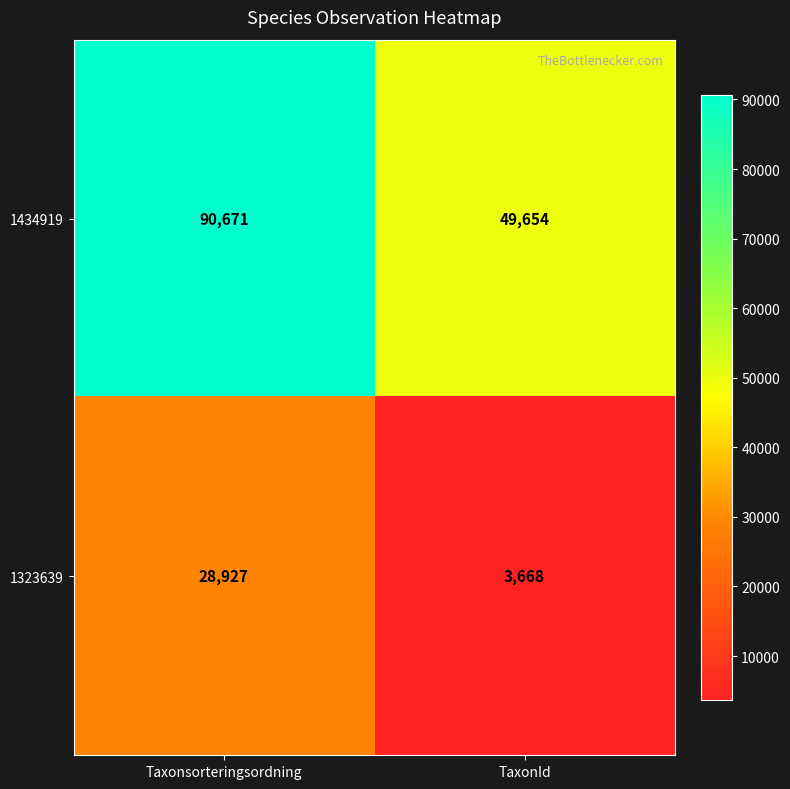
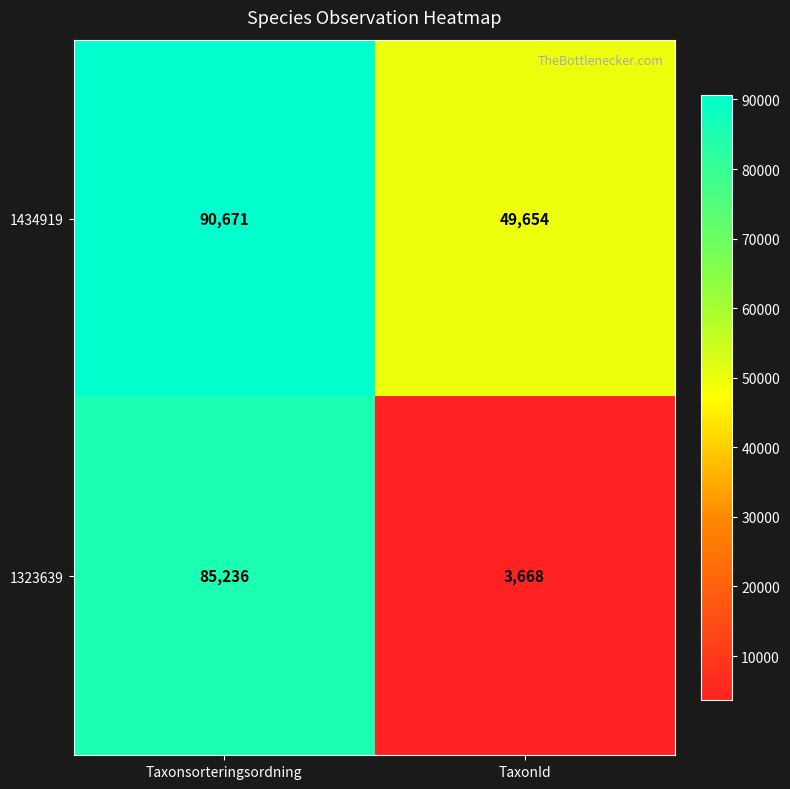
  {
    "1434919": {
      "Taxonsorteringsordning": "90,671"
    },
    "1323639": {
-     "Taxonsorteringsordning": "28,927",
+     "Taxonsorteringsordning": "85,236",
      "TaxonId": "3,668"
    }
  }
